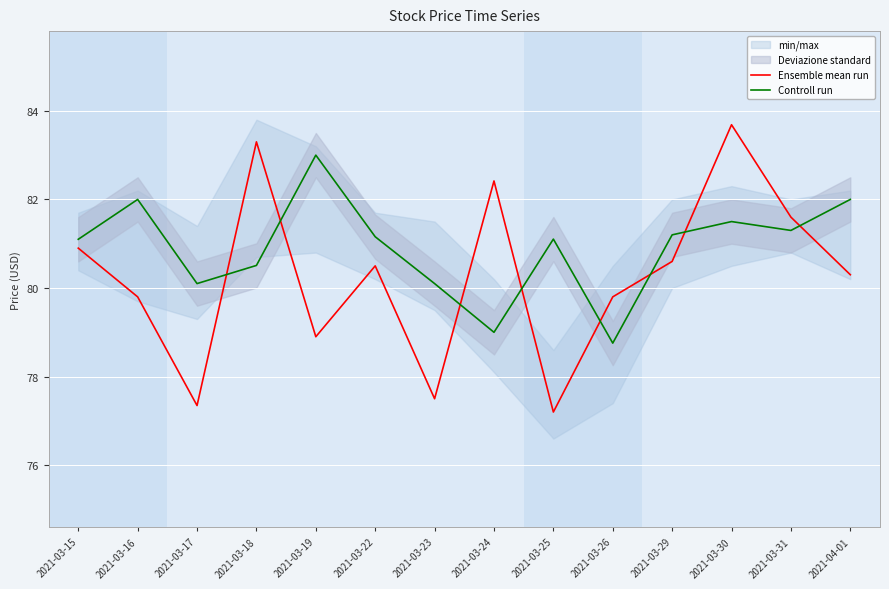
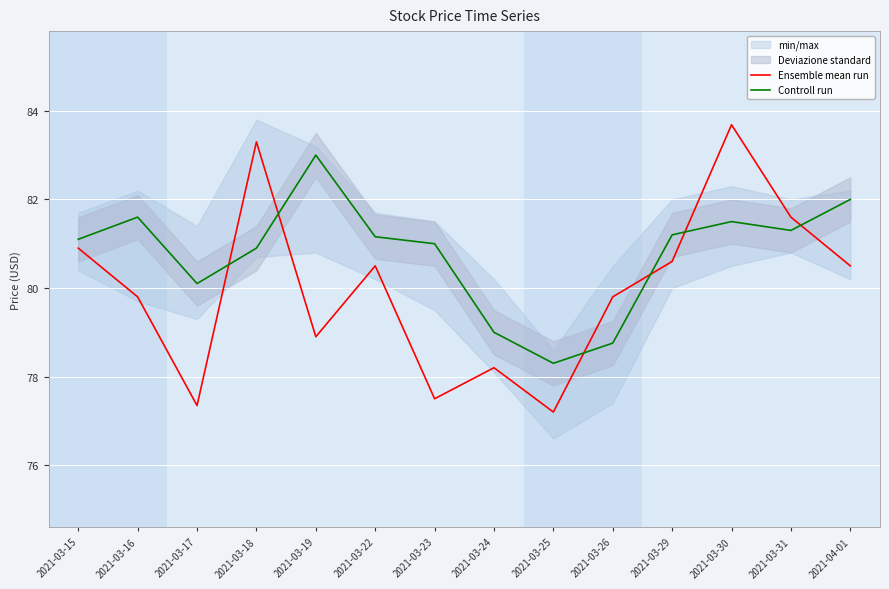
  {
    "Ensemble mean run": {
      "2021-03-15": 80.9,
      "2021-03-16": 79.8,
      "2021-03-17": 77.3,
      "2021-03-18": 83.3,
      "2021-03-19": 78.9,
      "2021-03-22": 80.5,
      "2021-03-23": 77.5,
-     "2021-03-24": 82.4,
+     "2021-03-24": 78.2,
      "2021-03-25": 77.2,
      "2021-03-26": 79.8,
      "2021-03-29": 80.6,
      "2021-03-30": 83.7,
      "2021-03-31": 81.6,
-     "2021-04-01": 80.3
+     "2021-04-01": 80.5
    },
    "Controll run": {
      "2021-03-15": 81.1,
-     "2021-03-16": 82.0,
+     "2021-03-16": 81.6,
      "2021-03-17": 80.1,
-     "2021-03-18": 80.5,
+     "2021-03-18": 80.9,
      "2021-03-19": 83.0,
      "2021-03-22": 81.2,
-     "2021-03-23": 80.1,
+     "2021-03-23": 81.0,
      "2021-03-24": 79.0,
-     "2021-03-25": 81.1,
+     "2021-03-25": 78.3,
      "2021-03-26": 78.8,
      "2021-03-29": 81.2,
      "2021-03-30": 81.5,
      "2021-03-31": 81.3,
      "2021-04-01": 82.0
    }
  }
